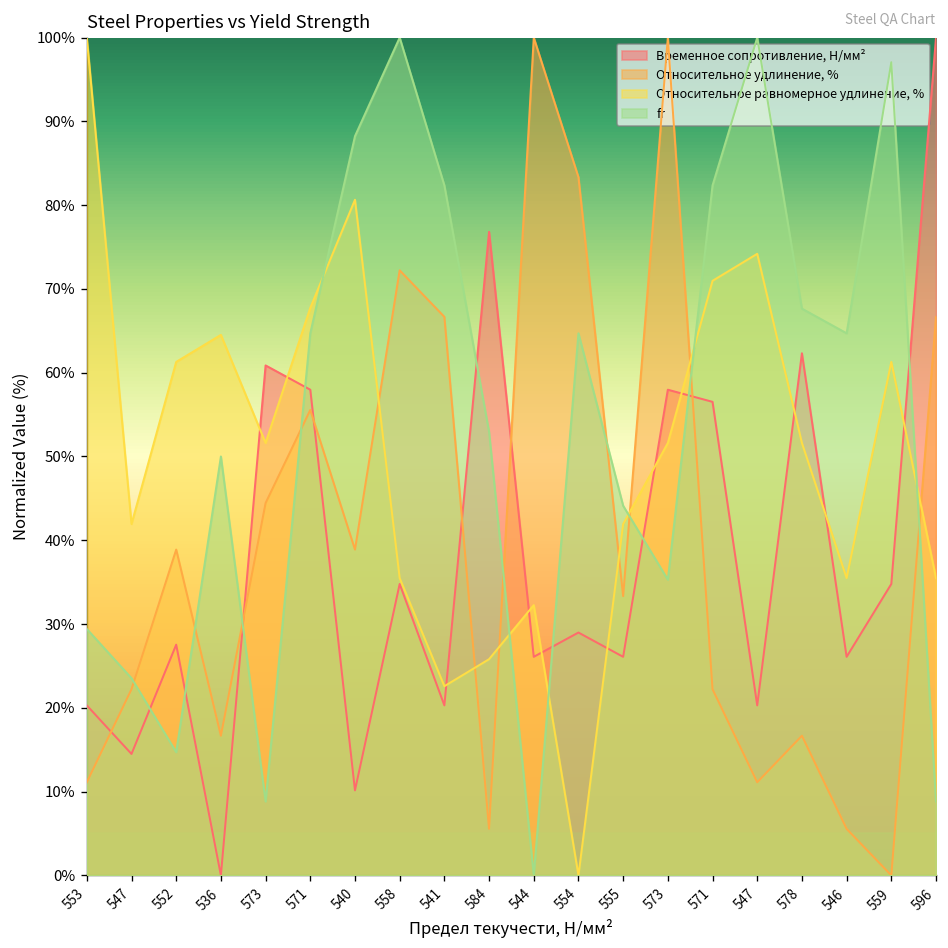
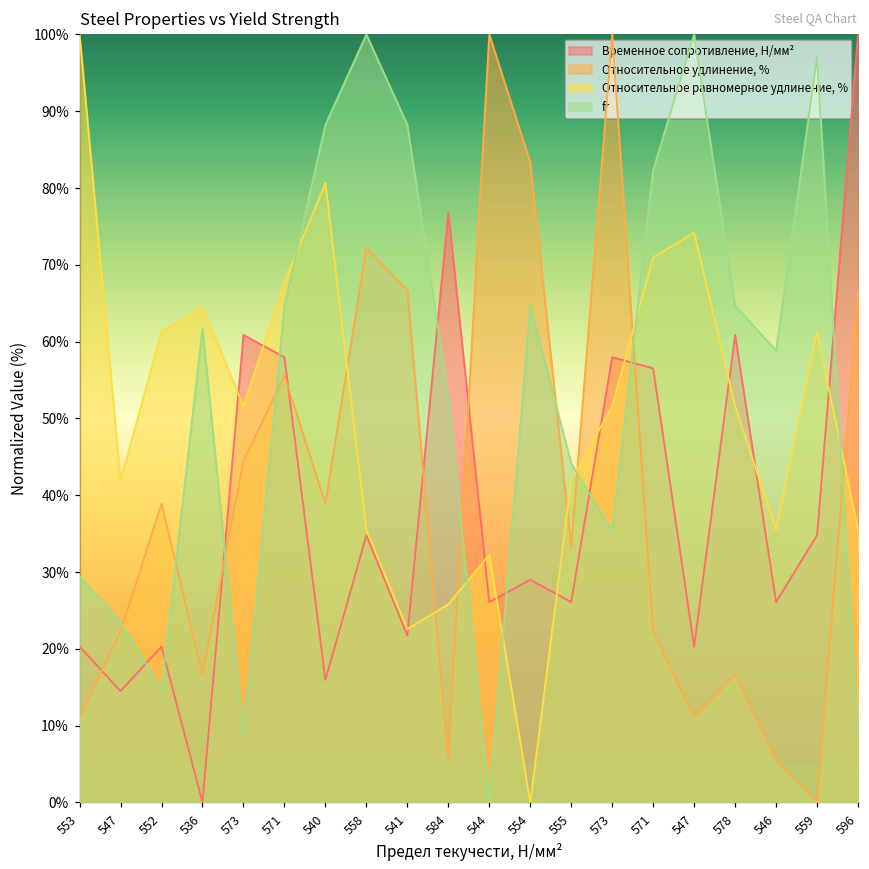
  {
    "Временное сопротивление, Н/мм²": {
      "553": "20%",
-     "552": "28%",
-     "540": "10%",
+     "552": "20%",
+     "540": "16%",
      "558": "35%",
-     "541": "20%",
+     "541": "22%",
      "584": "77%",
      "544": "26%",
      "554": "29%",
      "555": "26%",
-     "578": "62%",
+     "578": "61%",
      "546": "26%",
      "559": "35%",
      "596": "100%"
    },
    "fr": {
      "553": "29%",
      "552": "15%",
-     "536": "50%",
+     "536": "62%",
      "540": "88%",
      "558": "100%",
-     "541": "82%",
+     "541": "88%",
      "584": "53%",
      "554": "65%",
      "555": "44%",
-     "578": "68%",
-     "546": "65%",
+     "578": "65%",
+     "546": "59%",
      "596": "9%"
    }
  }
